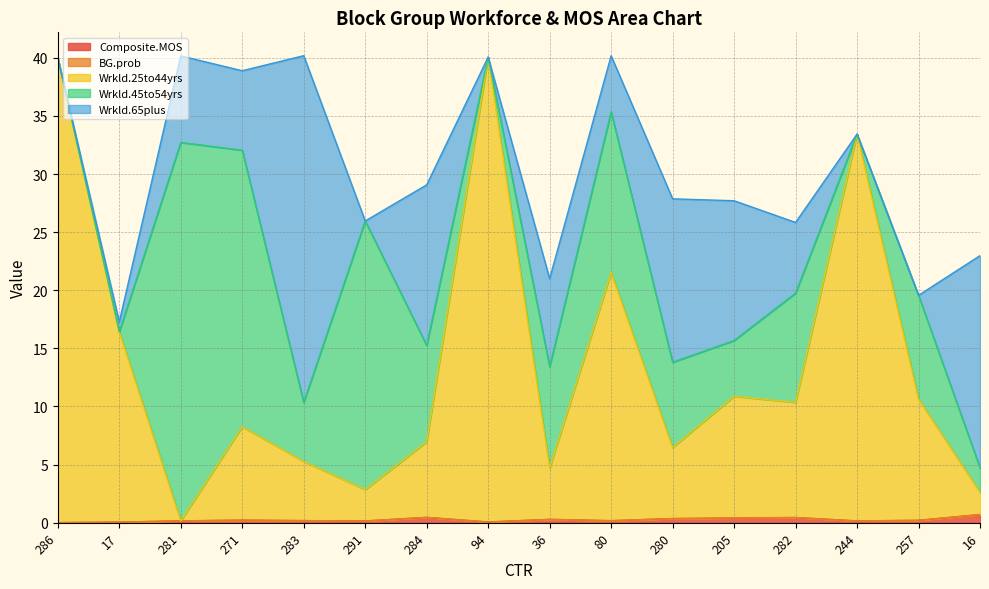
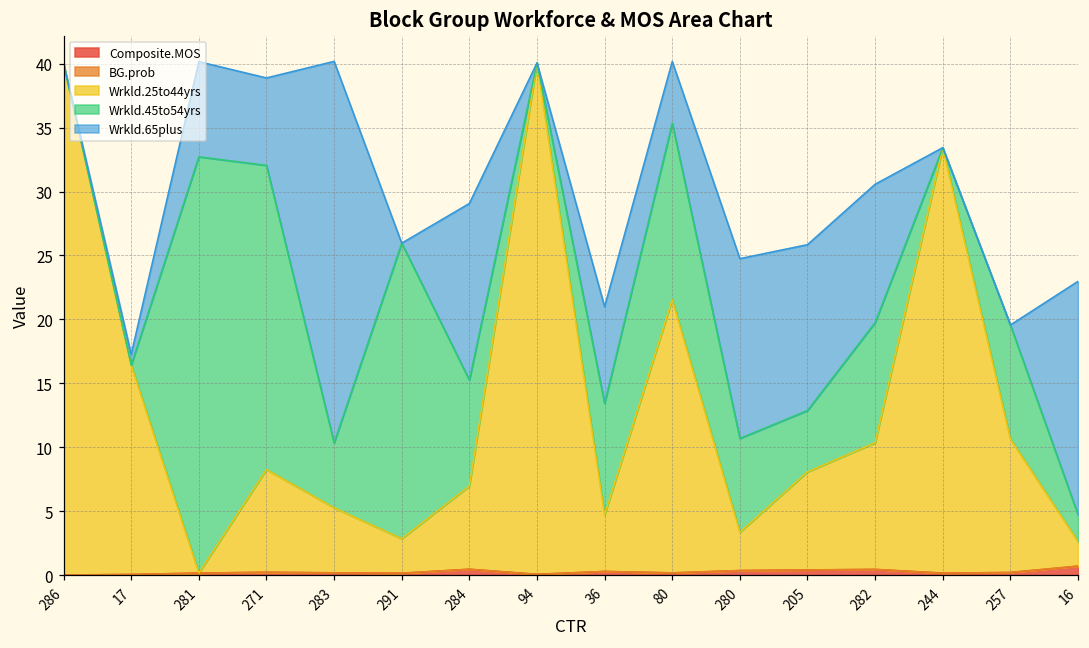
  {
    "Wrkld.25to44yrs": {
      "271": 8.0,
      "283": 5.1,
      "291": 2.7,
      "284": 6.5,
      "36": 4.4,
      "80": 21.4,
-     "280": 6.1,
-     "205": 10.5,
+     "280": 3.0,
+     "205": 7.7,
      "282": 9.9,
      "257": 10.4,
      "16": 1.9
    },
    "Wrkld.45to54yrs": {
      "281": 32.6,
      "271": 23.8,
      "283": 5.1,
      "284": 8.3,
      "36": 8.7,
      "80": 13.8,
      "280": 7.3,
      "205": 4.8,
      "282": 9.4,
      "16": 2.1
    },
    "Wrkld.65plus": {
      "17": 0.9,
      "271": 6.8,
      "283": 29.8,
      "284": 13.8,
      "36": 7.6,
      "80": 4.8,
      "280": 14.1,
-     "205": 12.0,
-     "282": 6.1,
+     "205": 13.0,
+     "282": 10.8,
      "16": 18.3
    }
  }
